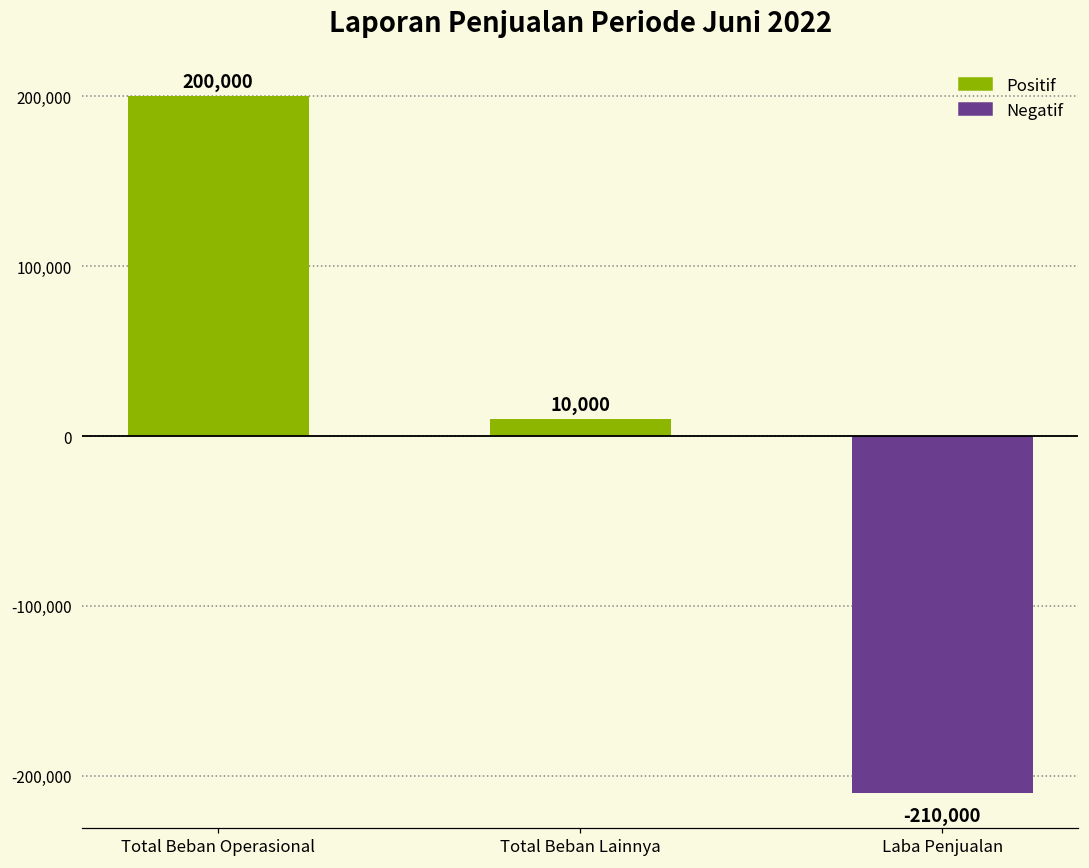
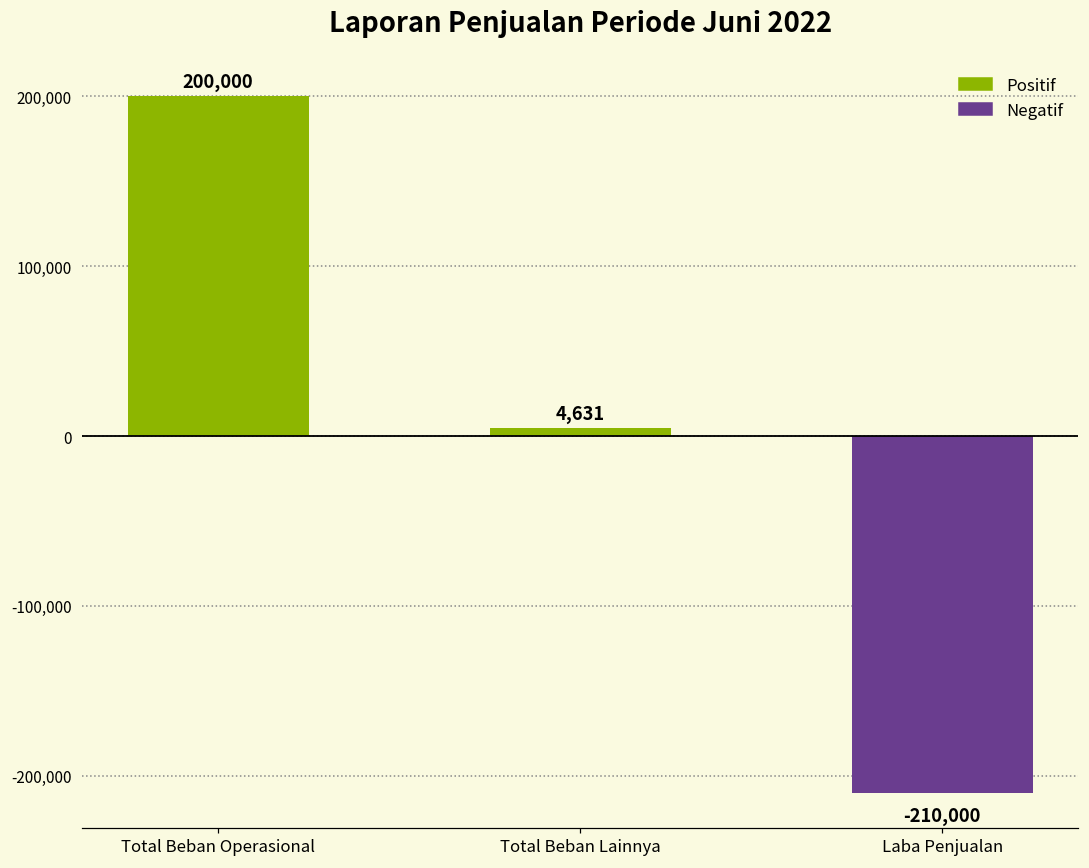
  {
    "Total Beban Operasional": "200,000",
-   "Total Beban Lainnya": "10,000",
+   "Total Beban Lainnya": "4,631",
    "Laba Penjualan": "-210,000"
  }
